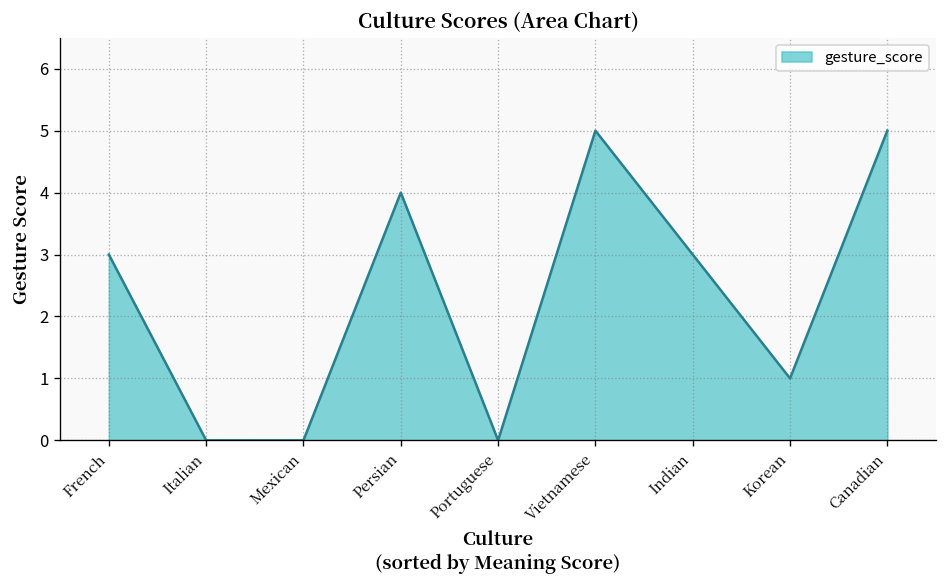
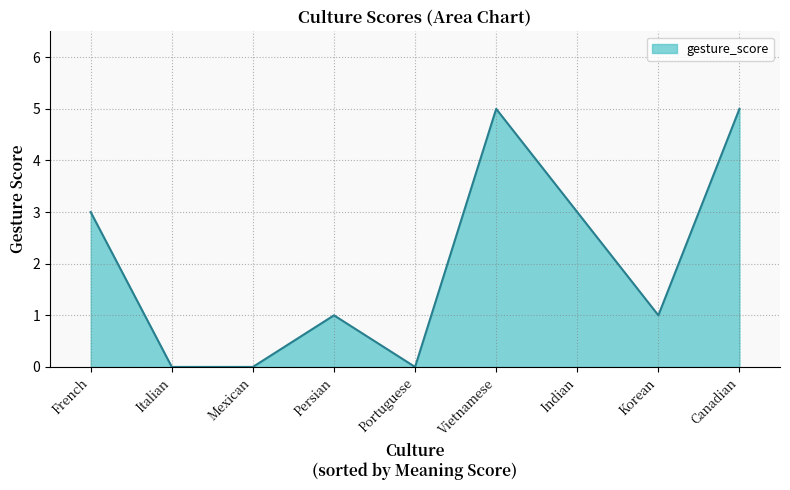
  {
    "French": 3,
    "Italian": 0,
    "Mexican": 0,
-   "Persian": 4,
+   "Persian": 1,
    "Portuguese": 0,
    "Vietnamese": 5,
    "Indian": 3,
    "Korean": 1,
    "Canadian": 5
  }
